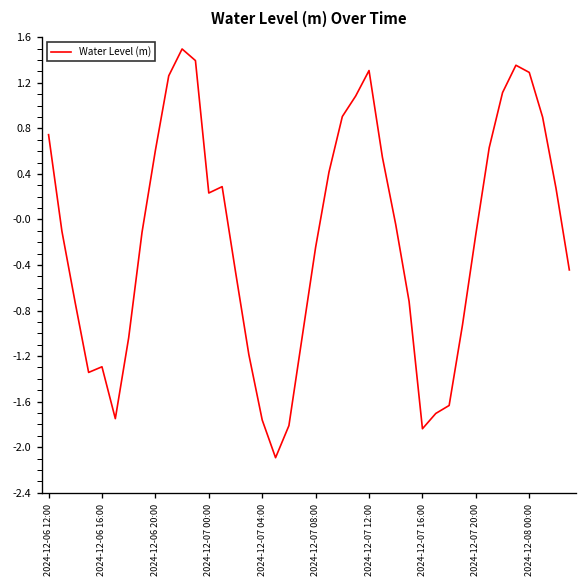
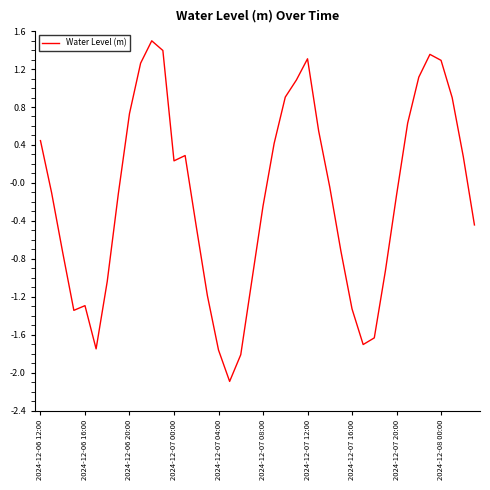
  {
-   "2024-12-06 12:00": 0.7,
+   "2024-12-06 12:00": 0.4,
    "2024-12-06 16:00": -1.3,
-   "2024-12-06 20:00": 0.6,
+   "2024-12-06 20:00": 0.7,
    "2024-12-07 00:00": 0.2,
    "2024-12-07 04:00": -1.8,
    "2024-12-07 08:00": -0.2,
    "2024-12-07 12:00": 1.3,
-   "2024-12-07 16:00": -1.8,
+   "2024-12-07 16:00": -1.3,
    "2024-12-07 20:00": -0.1,
    "2024-12-08 00:00": 1.3
  }
